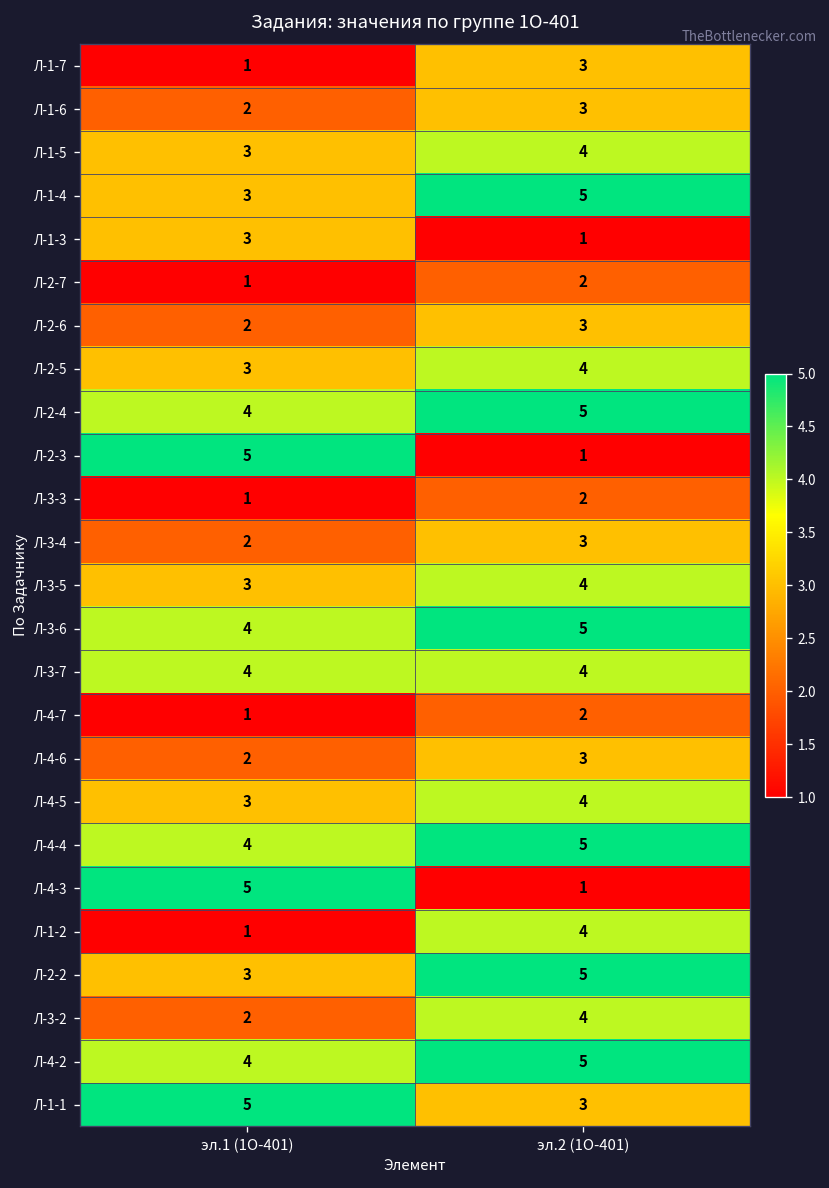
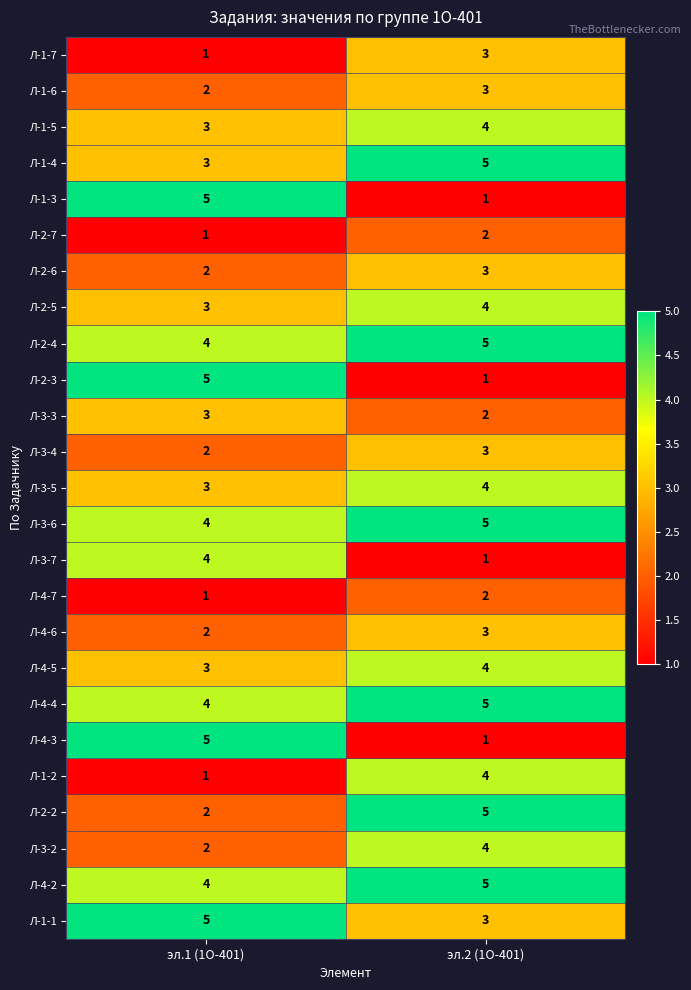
  {
    "Л-1-7": {
      "эл.1 (1О-401)": 1,
      "эл.2 (1О-401)": 3
    },
    "Л-1-6": {
      "эл.1 (1О-401)": 2,
      "эл.2 (1О-401)": 3
    },
    "Л-1-5": {
      "эл.1 (1О-401)": 3,
      "эл.2 (1О-401)": 4
    },
    "Л-1-4": {
      "эл.1 (1О-401)": 3,
      "эл.2 (1О-401)": 5
    },
    "Л-1-3": {
-     "эл.1 (1О-401)": 3,
+     "эл.1 (1О-401)": 5,
      "эл.2 (1О-401)": 1
    },
    "Л-2-7": {
      "эл.1 (1О-401)": 1,
      "эл.2 (1О-401)": 2
    },
    "Л-2-6": {
      "эл.1 (1О-401)": 2,
      "эл.2 (1О-401)": 3
    },
    "Л-2-5": {
      "эл.1 (1О-401)": 3,
      "эл.2 (1О-401)": 4
    },
    "Л-2-4": {
      "эл.1 (1О-401)": 4,
      "эл.2 (1О-401)": 5
    },
    "Л-2-3": {
      "эл.1 (1О-401)": 5,
      "эл.2 (1О-401)": 1
    },
    "Л-3-3": {
-     "эл.1 (1О-401)": 1,
+     "эл.1 (1О-401)": 3,
      "эл.2 (1О-401)": 2
    },
    "Л-3-4": {
      "эл.1 (1О-401)": 2,
      "эл.2 (1О-401)": 3
    },
    "Л-3-5": {
      "эл.1 (1О-401)": 3,
      "эл.2 (1О-401)": 4
    },
    "Л-3-6": {
      "эл.1 (1О-401)": 4,
      "эл.2 (1О-401)": 5
    },
    "Л-3-7": {
      "эл.1 (1О-401)": 4,
-     "эл.2 (1О-401)": 4
+     "эл.2 (1О-401)": 1
    },
    "Л-4-7": {
      "эл.1 (1О-401)": 1,
      "эл.2 (1О-401)": 2
    },
    "Л-4-6": {
      "эл.1 (1О-401)": 2,
      "эл.2 (1О-401)": 3
    },
    "Л-4-5": {
      "эл.1 (1О-401)": 3,
      "эл.2 (1О-401)": 4
    },
    "Л-4-4": {
      "эл.1 (1О-401)": 4,
      "эл.2 (1О-401)": 5
    },
    "Л-4-3": {
      "эл.1 (1О-401)": 5,
      "эл.2 (1О-401)": 1
    },
    "Л-1-2": {
      "эл.1 (1О-401)": 1,
      "эл.2 (1О-401)": 4
    },
    "Л-2-2": {
-     "эл.1 (1О-401)": 3,
+     "эл.1 (1О-401)": 2,
      "эл.2 (1О-401)": 5
    },
    "Л-3-2": {
      "эл.1 (1О-401)": 2,
      "эл.2 (1О-401)": 4
    },
    "Л-4-2": {
      "эл.1 (1О-401)": 4,
      "эл.2 (1О-401)": 5
    },
    "Л-1-1": {
      "эл.1 (1О-401)": 5,
      "эл.2 (1О-401)": 3
    }
  }
